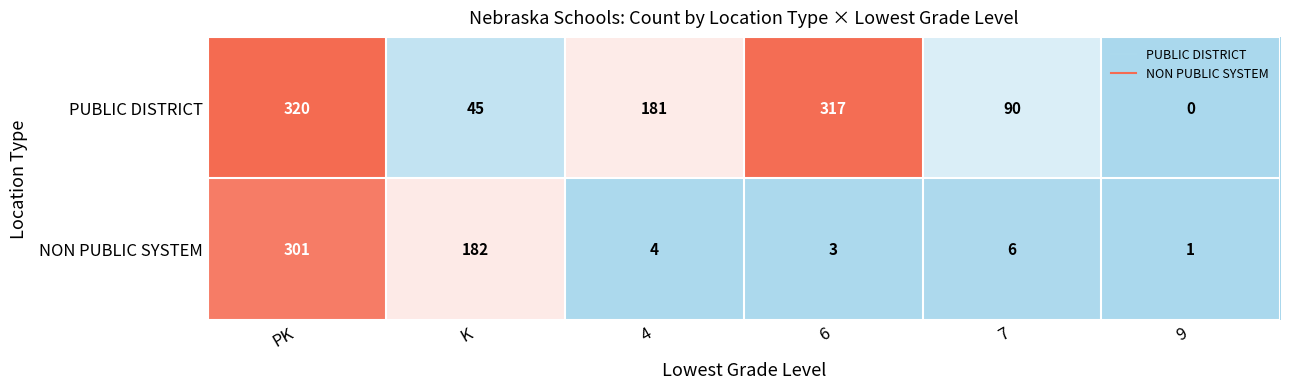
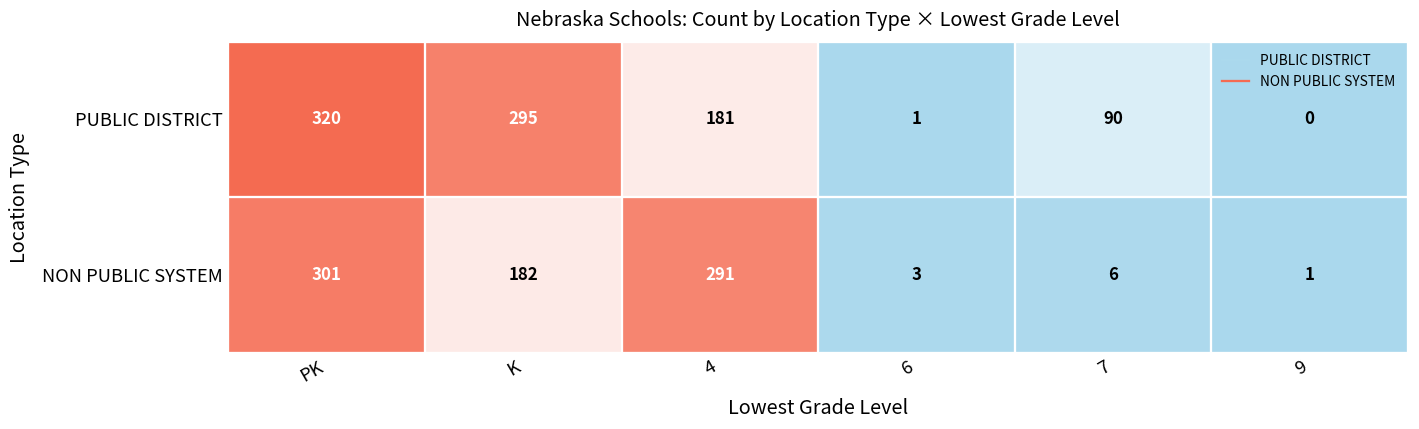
  {
    "PUBLIC DISTRICT": {
      "PK": 320,
-     "K": 45,
+     "K": 295,
      "4": 181,
-     "6": 317,
+     "6": 1,
      "7": 90,
      "9": 0
    },
    "NON PUBLIC SYSTEM": {
      "PK": 301,
      "K": 182,
-     "4": 4,
+     "4": 291,
      "6": 3,
      "7": 6,
      "9": 1
    }
  }
